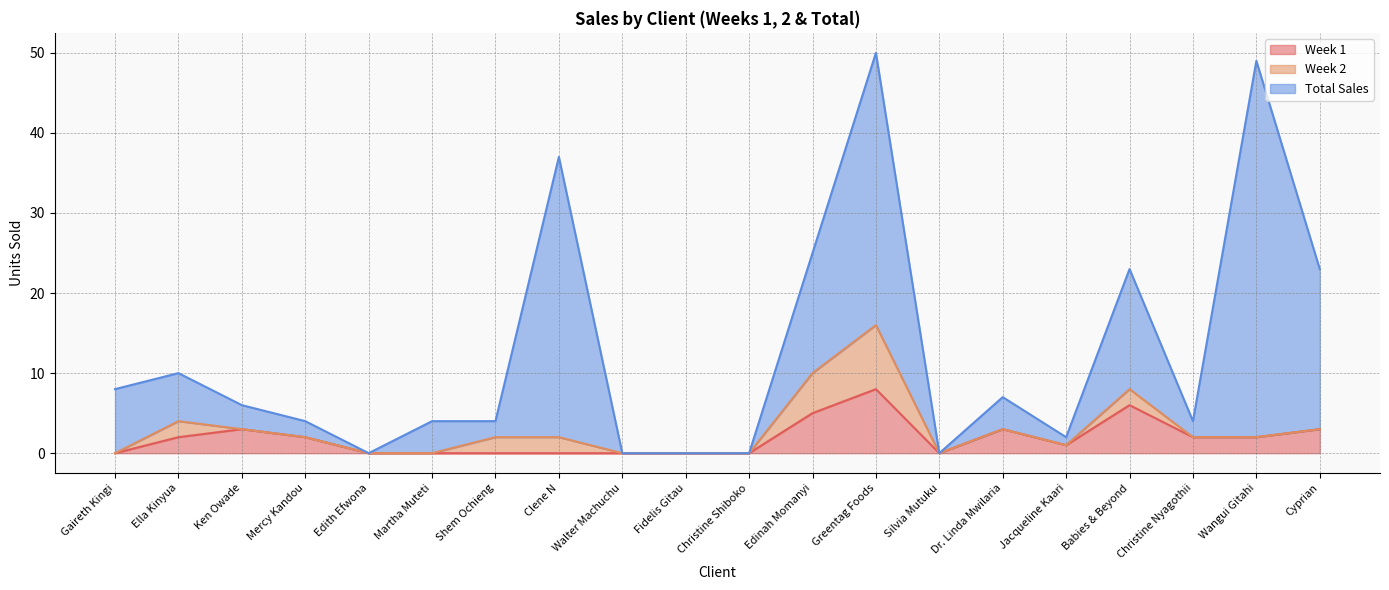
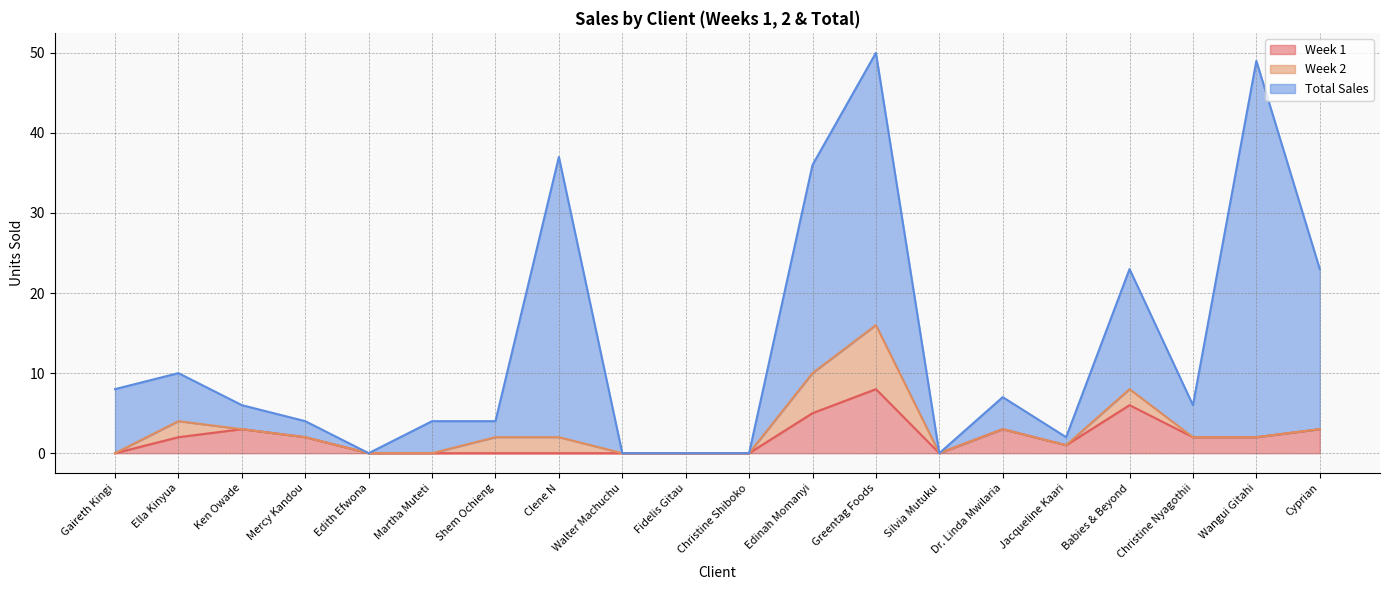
  {
    "Total Sales": {
      "Gaireth Kingi": 8,
      "Ella Kinyua": 6,
      "Ken Owade": 3,
      "Mercy Kandou": 2,
      "Martha Muteti": 4,
      "Shem Ochieng": 2,
      "Clene N": 35,
-     "Edinah Momanyi": 15,
+     "Edinah Momanyi": 26,
      "Greentag Foods": 34,
      "Dr. Linda Mwilaria": 4,
      "Jacqueline Kaari": 1,
      "Babies & Beyond": 15,
-     "Christine Nyagothii": 2,
+     "Christine Nyagothii": 4,
      "Wangui Gitahi": 47,
      "Cyprian": 20
    }
  }
